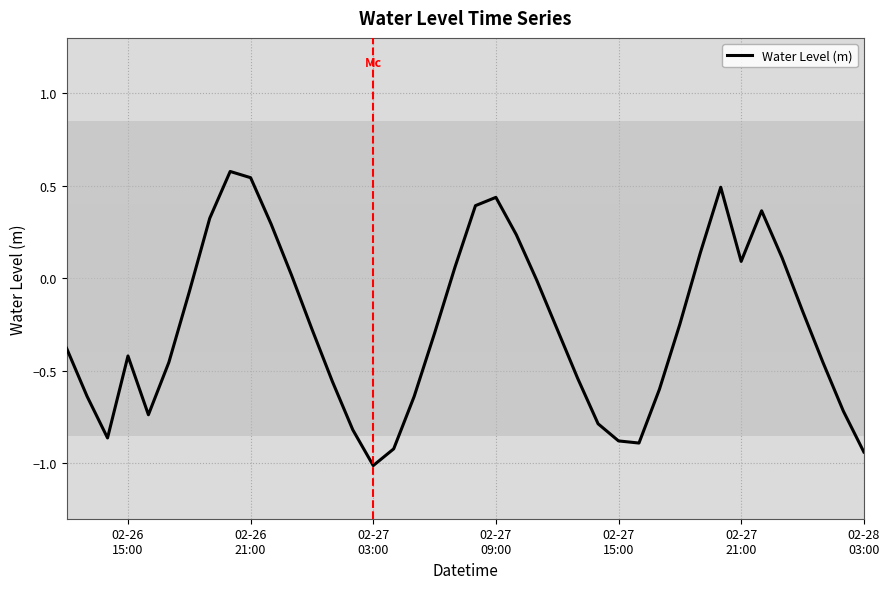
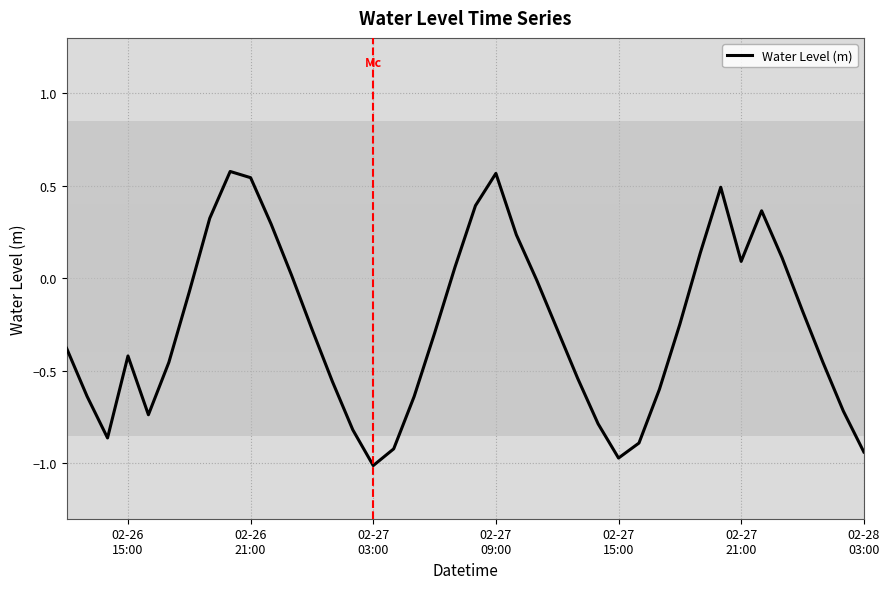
  {
    "02-26 15:00": -0.42,
    "02-26 21:00": 0.54,
    "02-27 03:00": -1.01,
-   "02-27 09:00": 0.44,
-   "02-27 15:00": -0.88,
+   "02-27 09:00": 0.57,
+   "02-27 15:00": -0.97,
    "02-27 21:00": 0.09,
    "02-28 03:00": -0.94
  }
